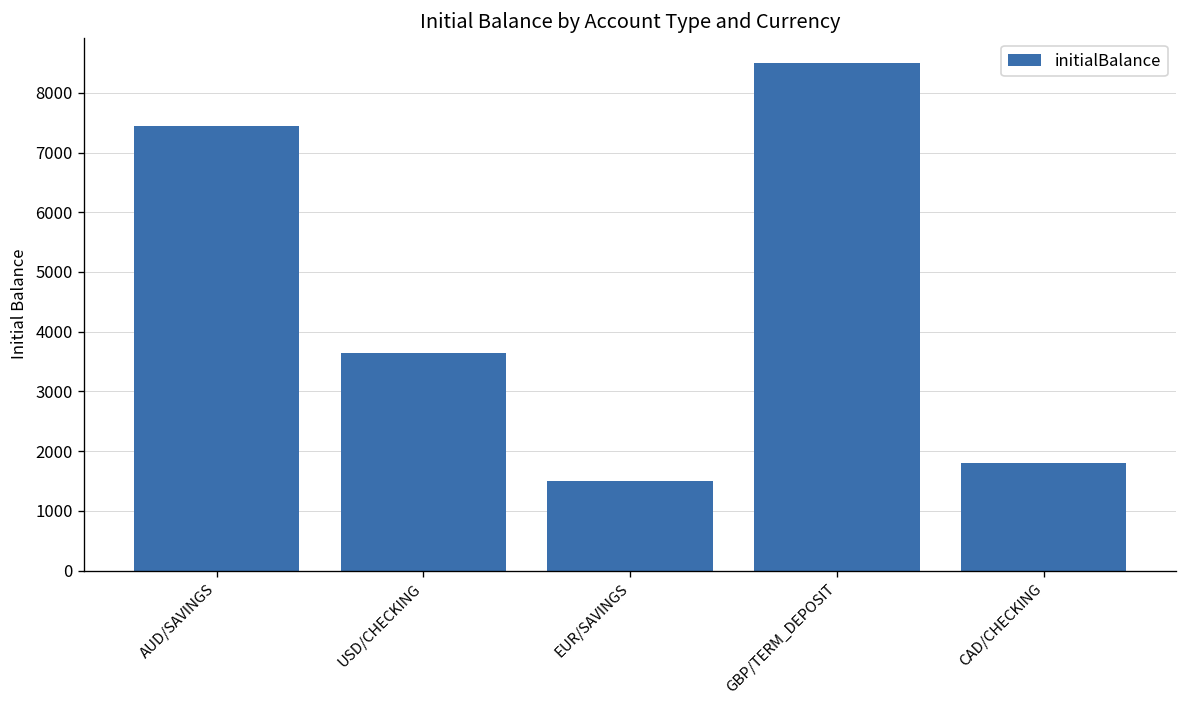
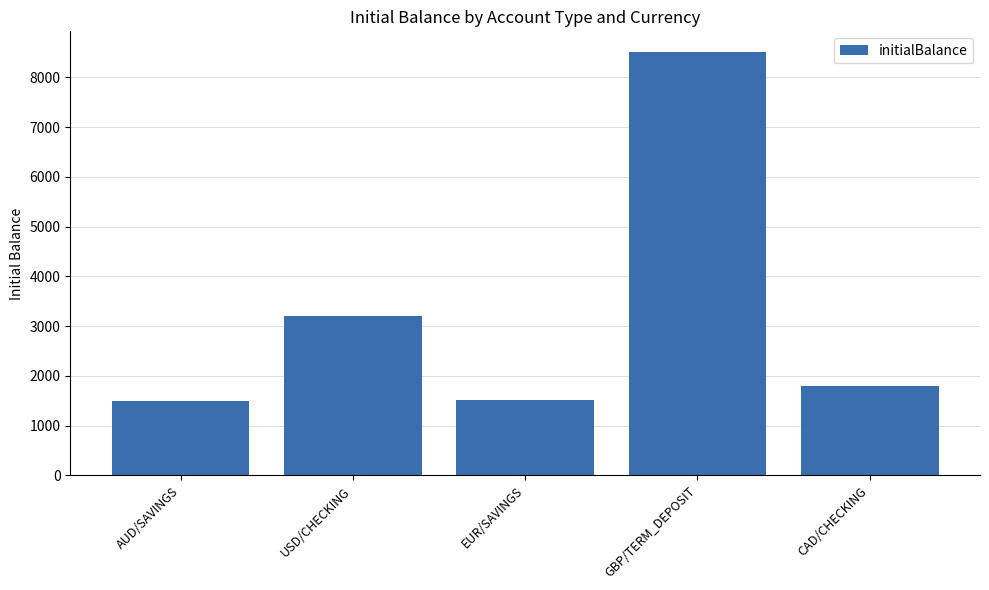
  {
-   "AUD/SAVINGS": 7400,
-   "USD/CHECKING": 3600,
+   "AUD/SAVINGS": 1500,
+   "USD/CHECKING": 3200,
    "EUR/SAVINGS": 1500,
    "GBP/TERM_DEPOSIT": 8500,
    "CAD/CHECKING": 1800
  }
